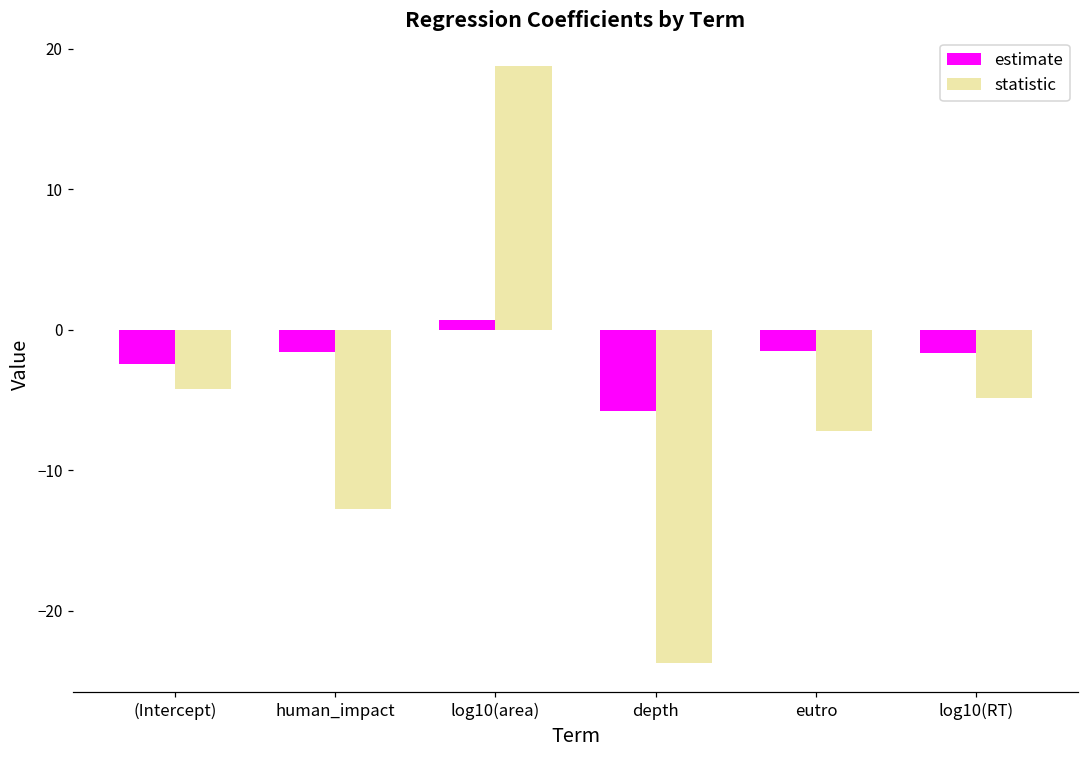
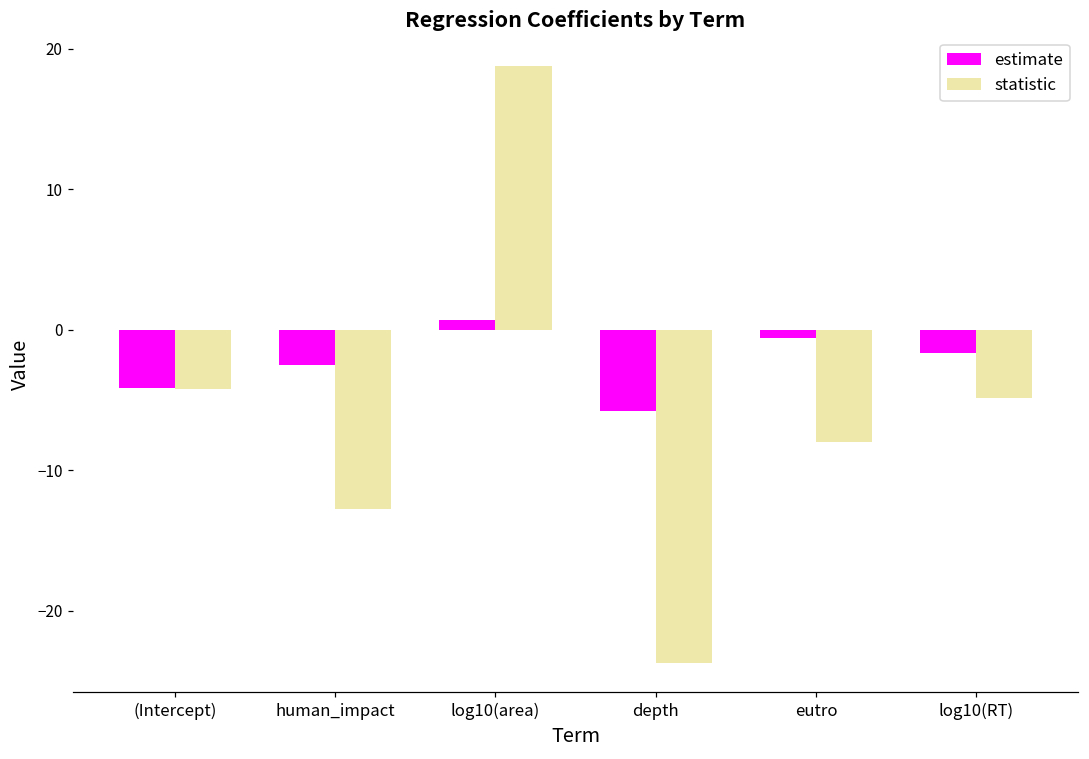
  {
    "estimate": {
-     "(Intercept)": -2.5,
-     "human_impact": -1.6,
+     "(Intercept)": -4.2,
+     "human_impact": -2.5,
      "log10(area)": 0.7,
      "depth": -5.8,
-     "eutro": -1.5,
+     "eutro": -0.5,
      "log10(RT)": -1.6
    },
    "statistic": {
      "(Intercept)": -4.2,
      "human_impact": -12.8,
      "log10(area)": 18.8,
      "depth": -23.7,
-     "eutro": -7.2,
+     "eutro": -8.0,
      "log10(RT)": -4.9
    }
  }
